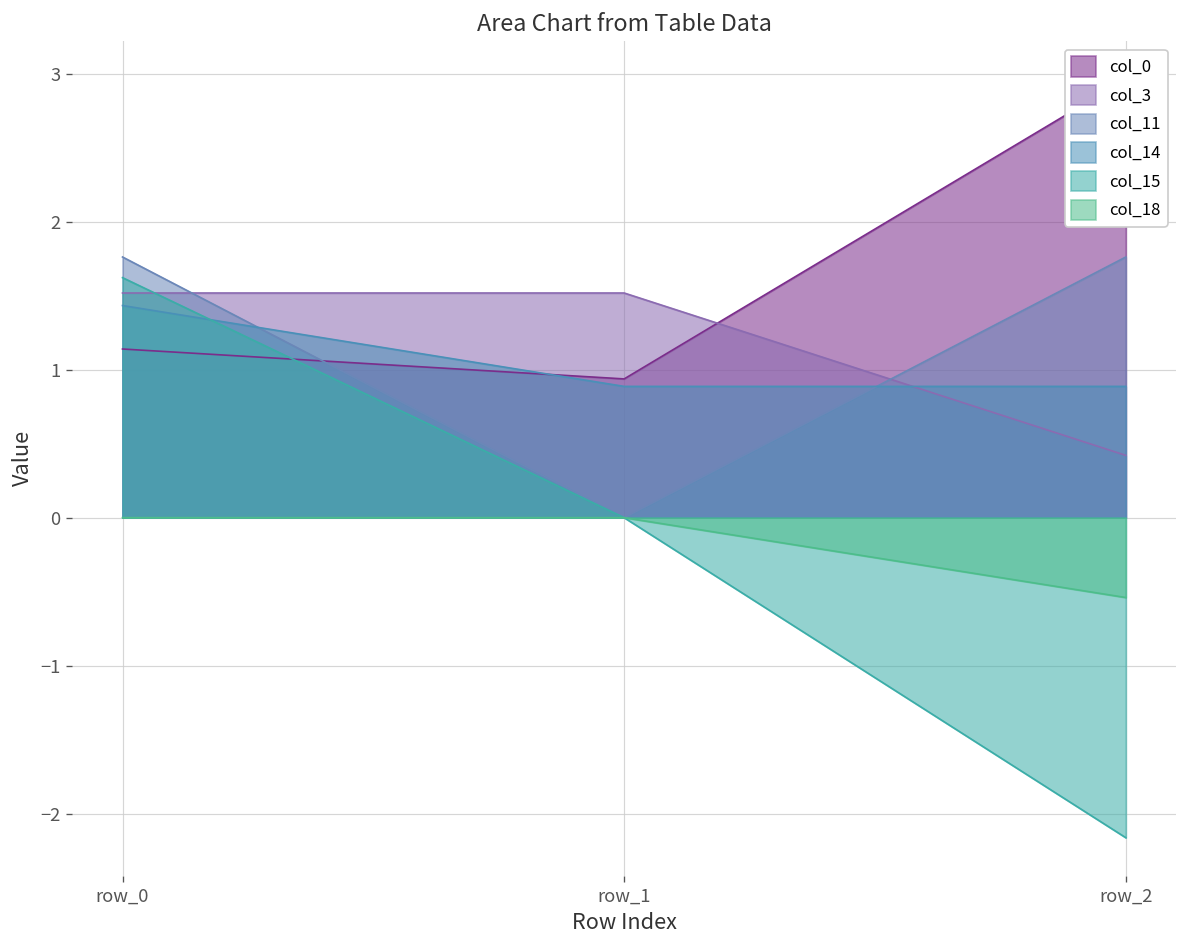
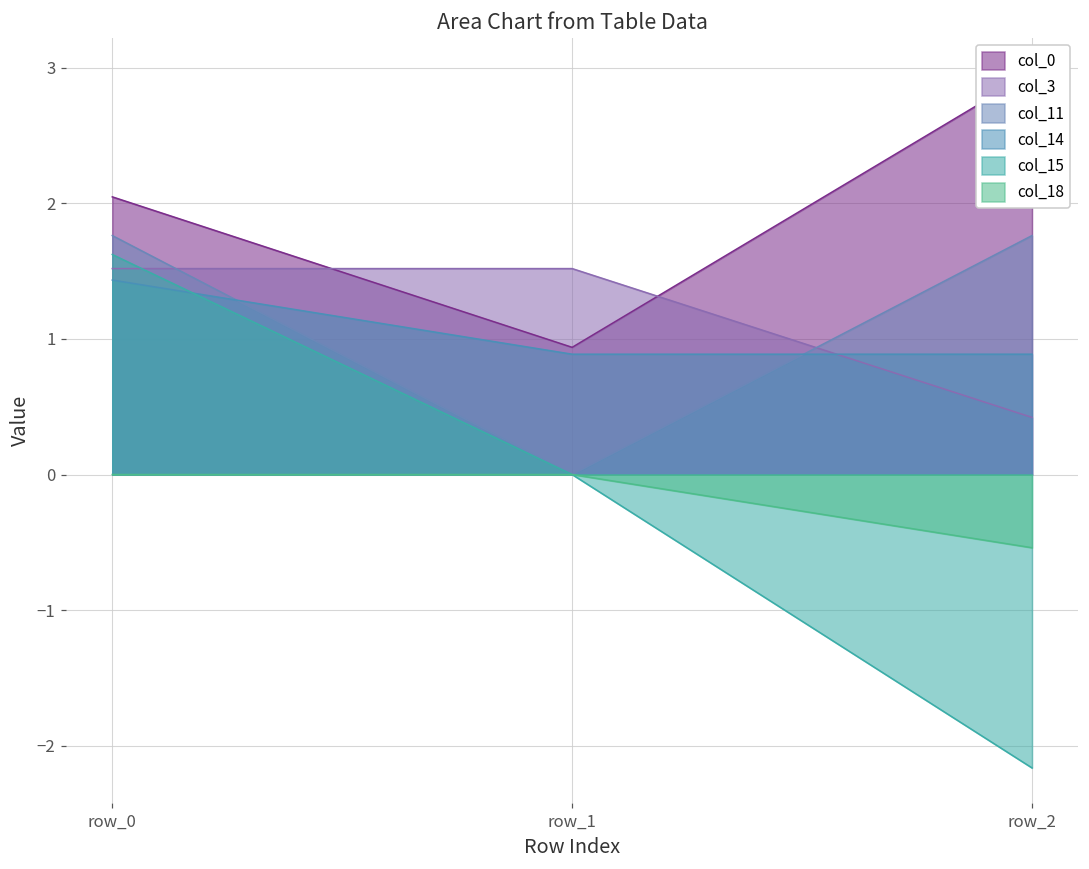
  {
    "col_0": {
-     "row_0": 1.14,
+     "row_0": 2.05,
      "row_1": 0.94
    }
  }
